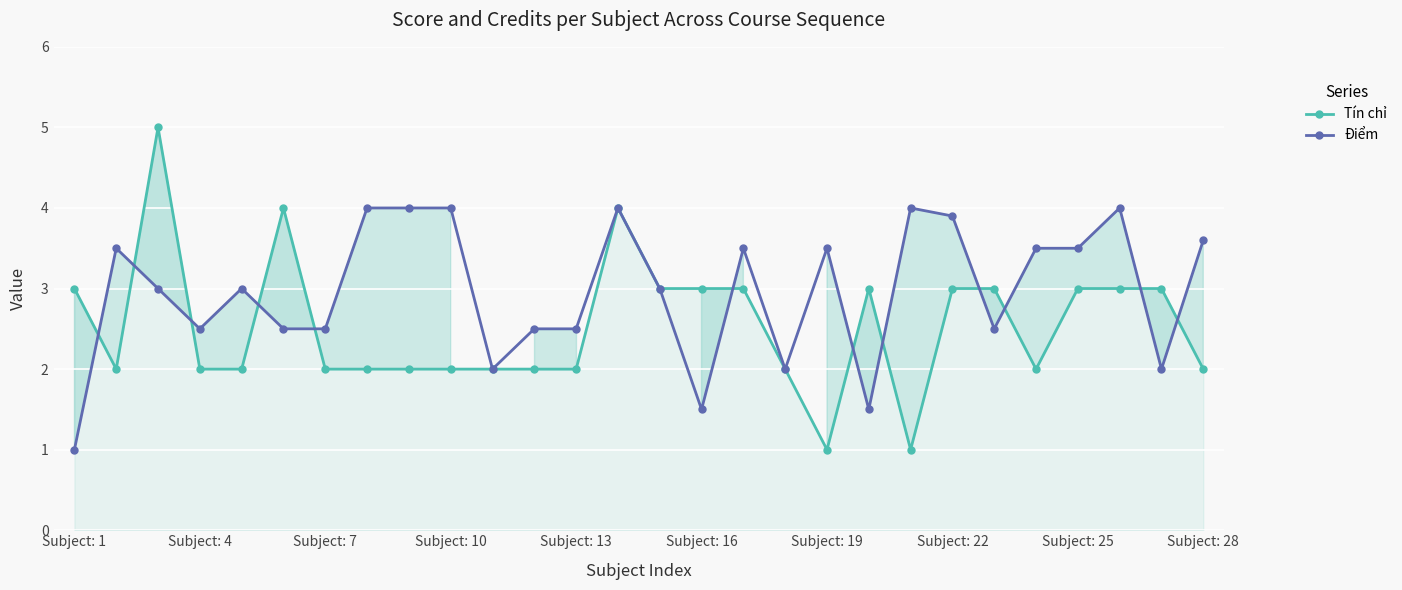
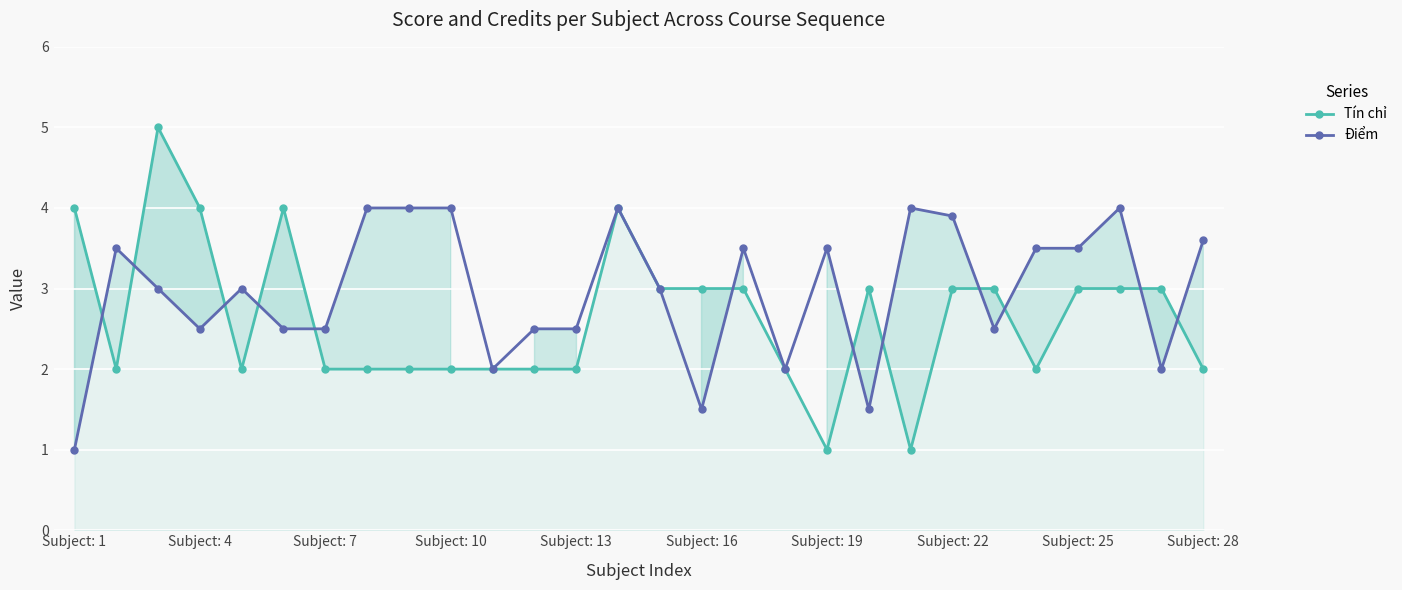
  {
    "Tín chỉ": {
-     "Subject: 1": 3,
-     "Subject: 4": 2,
+     "Subject: 1": 4,
+     "Subject: 4": 4,
      "Subject: 7": 2,
      "Subject: 10": 2,
      "Subject: 13": 2,
      "Subject: 16": 3,
      "Subject: 19": 1,
      "Subject: 22": 3,
      "Subject: 25": 3,
      "Subject: 28": 2
    },
    "Điểm": {
      "Subject: 1": 1,
      "Subject: 4": 2.5,
      "Subject: 7": 2.5,
      "Subject: 10": 4,
      "Subject: 13": 2.5,
      "Subject: 16": 1.5,
      "Subject: 19": 3.5,
      "Subject: 22": 3.9,
      "Subject: 25": 3.5,
      "Subject: 28": 3.6
    }
  }
